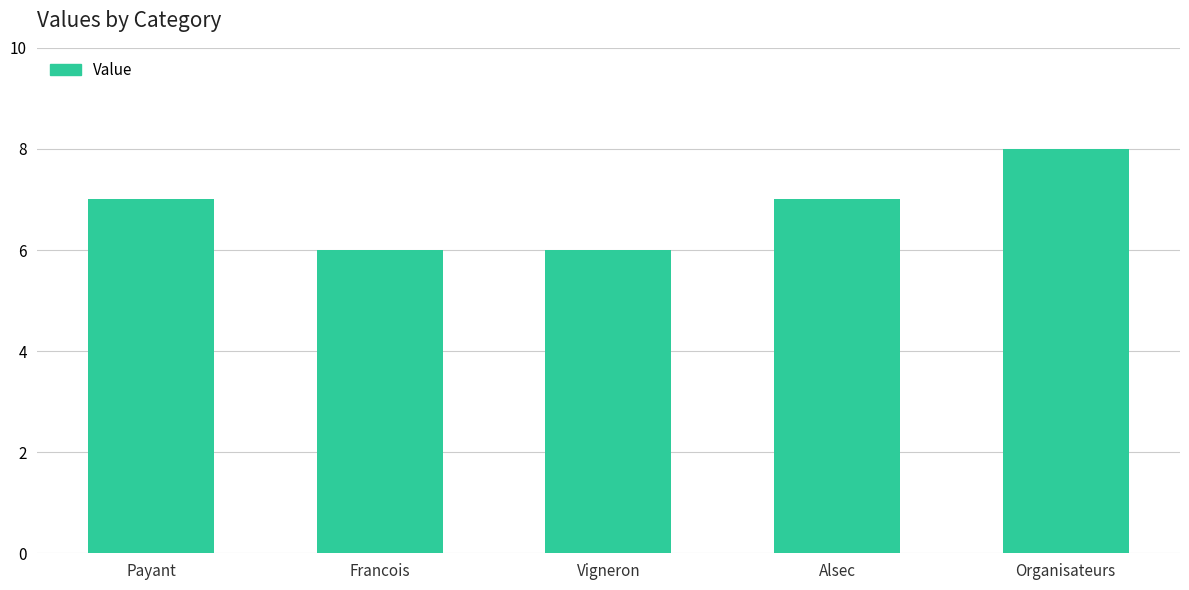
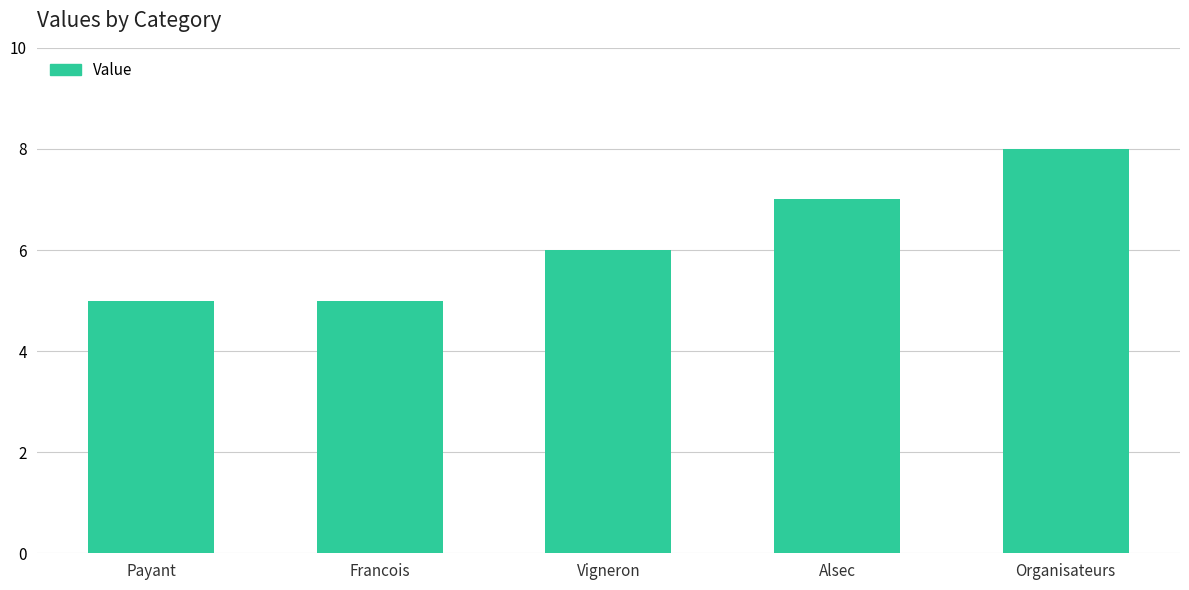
  {
-   "Payant": 7,
-   "Francois": 6,
+   "Payant": 5,
+   "Francois": 5,
    "Vigneron": 6,
    "Alsec": 7,
    "Organisateurs": 8
  }
